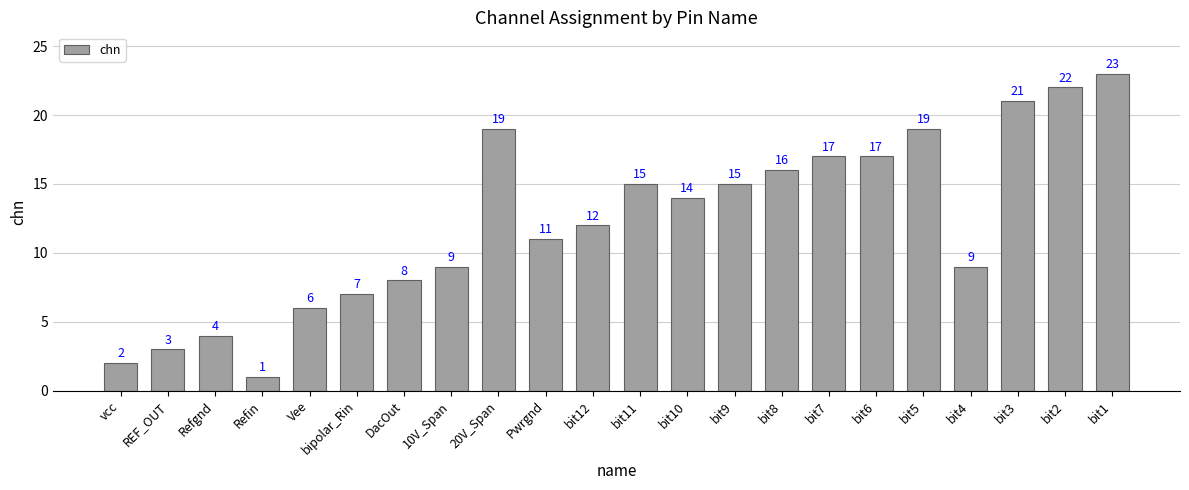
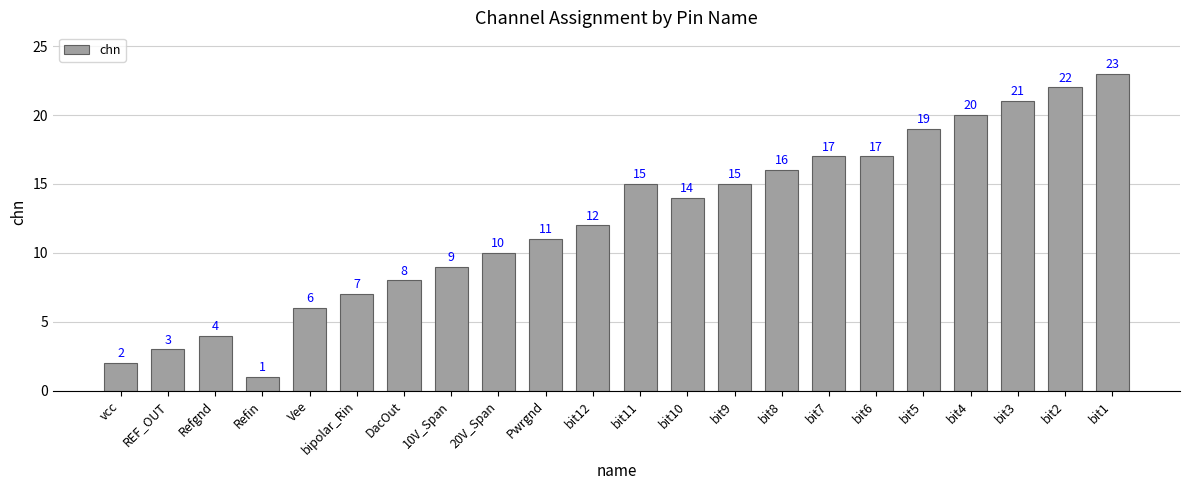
  {
    "vcc": 2,
    "REF_OUT": 3,
    "Refgnd": 4,
    "Refin": 1,
    "Vee": 6,
    "bipolar_Rin": 7,
    "DacOut": 8,
    "10V_Span": 9,
-   "20V_Span": 19,
+   "20V_Span": 10,
    "Pwrgnd": 11,
    "bit12": 12,
    "bit11": 15,
    "bit10": 14,
    "bit9": 15,
    "bit8": 16,
    "bit7": 17,
    "bit6": 17,
    "bit5": 19,
-   "bit4": 9,
+   "bit4": 20,
    "bit3": 21,
    "bit2": 22,
    "bit1": 23
  }
